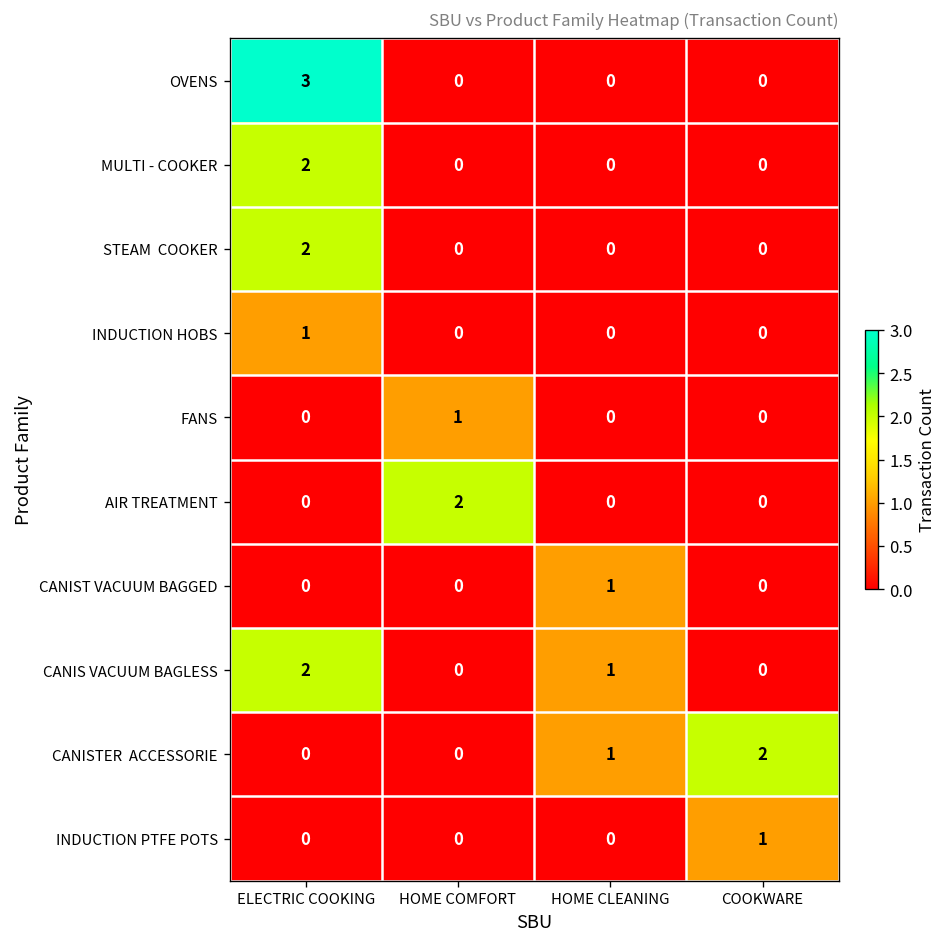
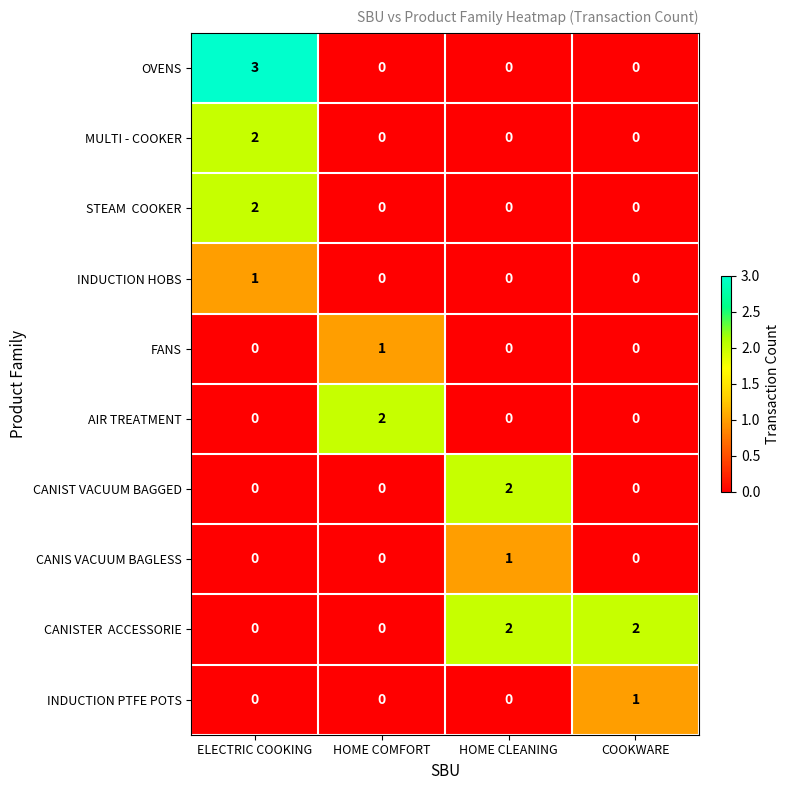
  {
    "OVENS": {
      "ELECTRIC COOKING": 3,
      "HOME COMFORT": 0,
      "HOME CLEANING": 0,
      "COOKWARE": 0
    },
    "MULTI - COOKER": {
      "ELECTRIC COOKING": 2,
      "HOME COMFORT": 0,
      "HOME CLEANING": 0,
      "COOKWARE": 0
    },
    "STEAM COOKER": {
      "ELECTRIC COOKING": 2,
      "HOME COMFORT": 0,
      "HOME CLEANING": 0,
      "COOKWARE": 0
    },
    "INDUCTION HOBS": {
      "ELECTRIC COOKING": 1,
      "HOME COMFORT": 0,
      "HOME CLEANING": 0,
      "COOKWARE": 0
    },
    "FANS": {
      "ELECTRIC COOKING": 0,
      "HOME COMFORT": 1,
      "HOME CLEANING": 0,
      "COOKWARE": 0
    },
    "AIR TREATMENT": {
      "ELECTRIC COOKING": 0,
      "HOME COMFORT": 2,
      "HOME CLEANING": 0,
      "COOKWARE": 0
    },
    "CANIST VACUUM BAGGED": {
      "ELECTRIC COOKING": 0,
      "HOME COMFORT": 0,
-     "HOME CLEANING": 1,
+     "HOME CLEANING": 2,
      "COOKWARE": 0
    },
    "CANIS VACUUM BAGLESS": {
-     "ELECTRIC COOKING": 2,
+     "ELECTRIC COOKING": 0,
      "HOME COMFORT": 0,
      "HOME CLEANING": 1,
      "COOKWARE": 0
    },
    "CANISTER ACCESSORIE": {
      "ELECTRIC COOKING": 0,
      "HOME COMFORT": 0,
-     "HOME CLEANING": 1,
+     "HOME CLEANING": 2,
      "COOKWARE": 2
    },
    "INDUCTION PTFE POTS": {
      "ELECTRIC COOKING": 0,
      "HOME COMFORT": 0,
      "HOME CLEANING": 0,
      "COOKWARE": 1
    }
  }
